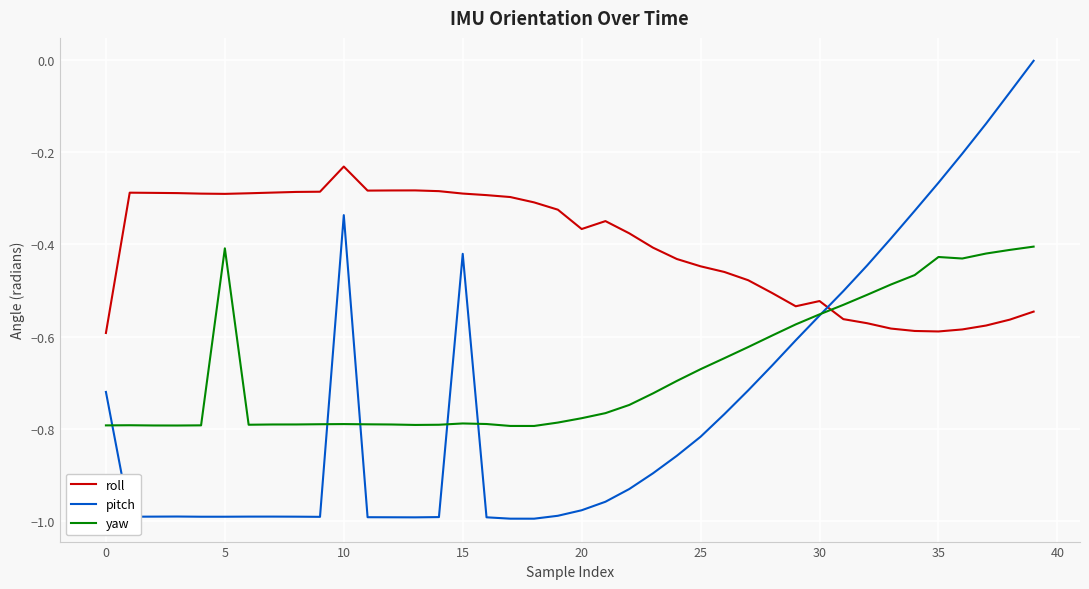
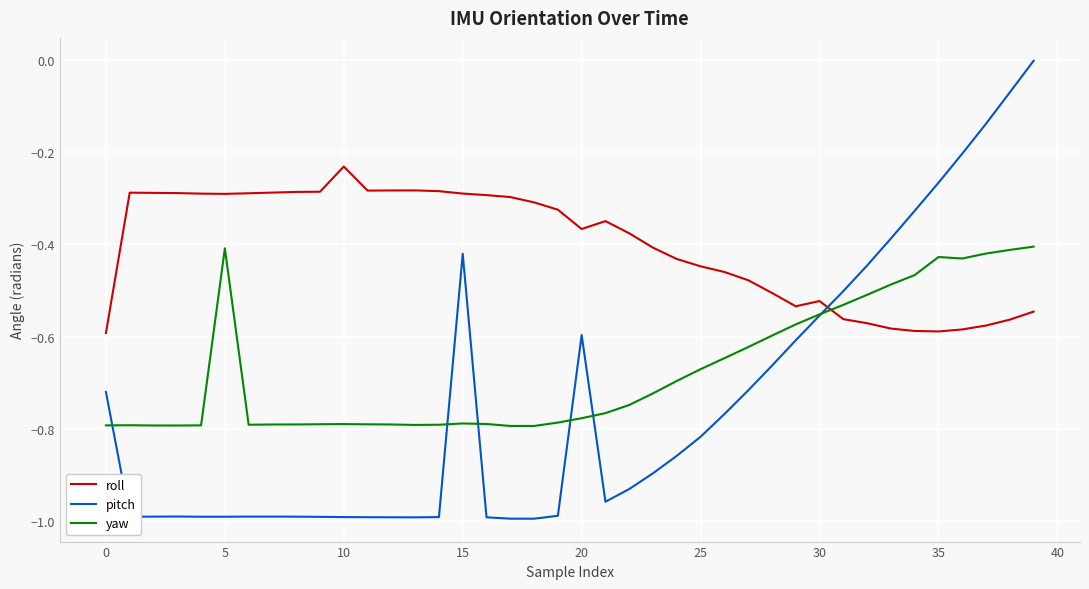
  {
    "roll": {
      "0": -0.59,
      "5": -0.29,
      "10": -0.23,
      "15": -0.29,
      "20": -0.37,
      "25": -0.45,
      "30": -0.52,
      "35": -0.59
    },
    "pitch": {
      "0": -0.72,
      "5": -0.99,
-     "10": -0.34,
+     "10": -0.99,
      "15": -0.42,
-     "20": -0.98,
+     "20": -0.60,
      "25": -0.82,
      "35": -0.27
    },
    "yaw": {
      "0": -0.79,
      "5": -0.41,
      "10": -0.79,
      "15": -0.79,
      "20": -0.78,
      "25": -0.67,
      "35": -0.43
    }
  }
